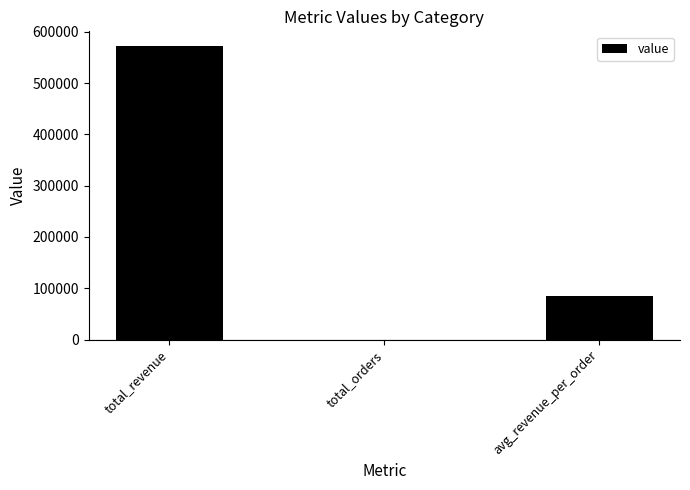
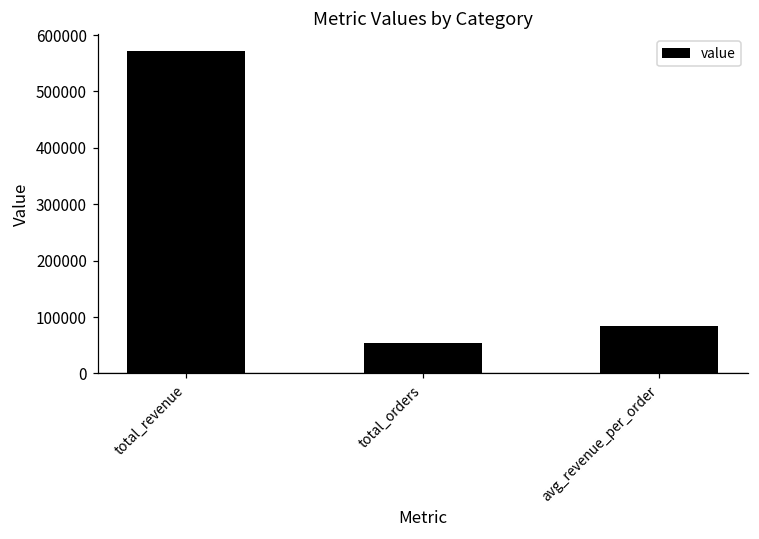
  {
    "total_revenue": 570000,
-   "total_orders": 0,
+   "total_orders": 50000,
    "avg_revenue_per_order": 80000
  }
